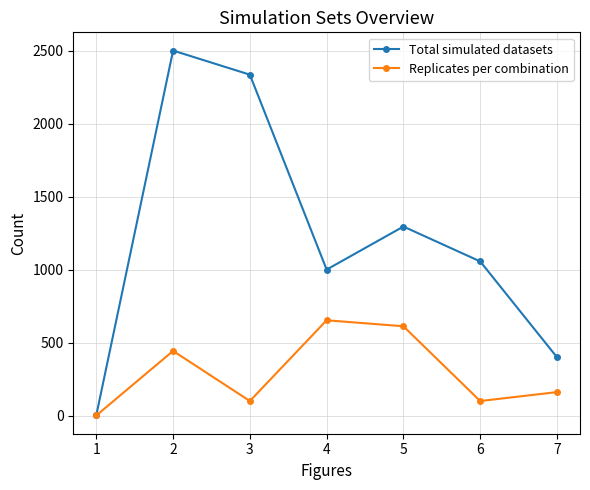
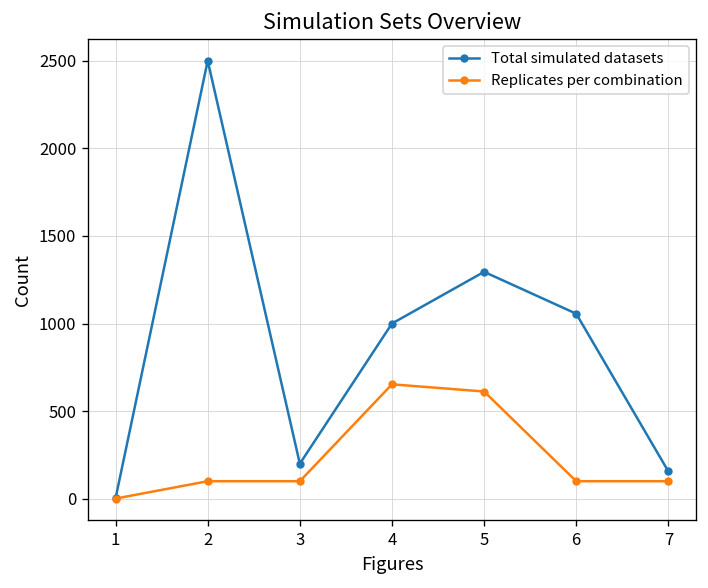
  {
    "Total simulated datasets": {
      "2": 2500,
-     "3": 2340,
+     "3": 200,
      "4": 1000,
      "5": 1300,
      "6": 1060,
-     "7": 400
+     "7": 160
    },
    "Replicates per combination": {
-     "2": 440,
+     "2": 100,
      "3": 100,
      "4": 650,
      "5": 610,
      "6": 100,
-     "7": 160
+     "7": 100
    }
  }
